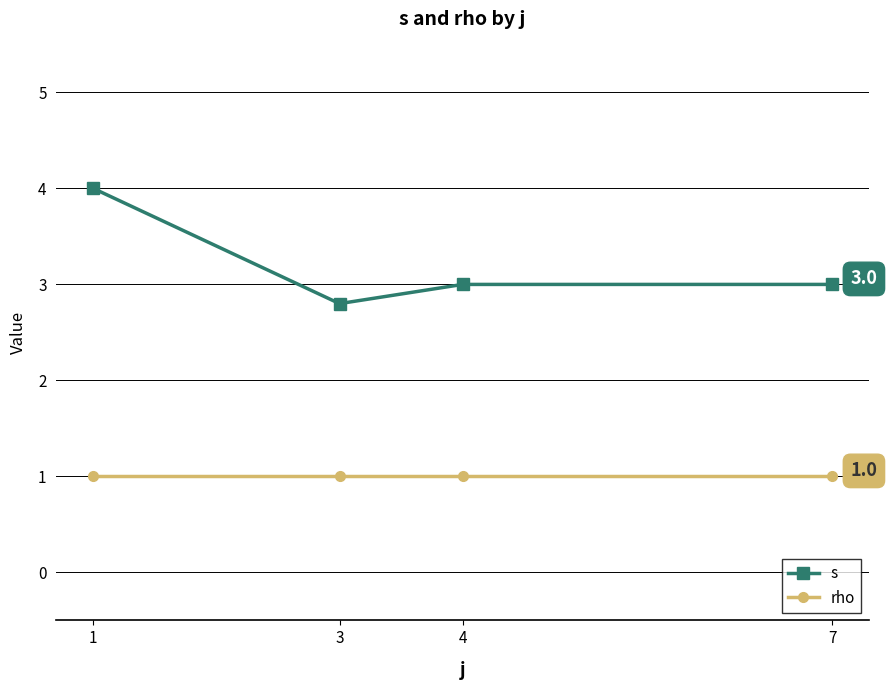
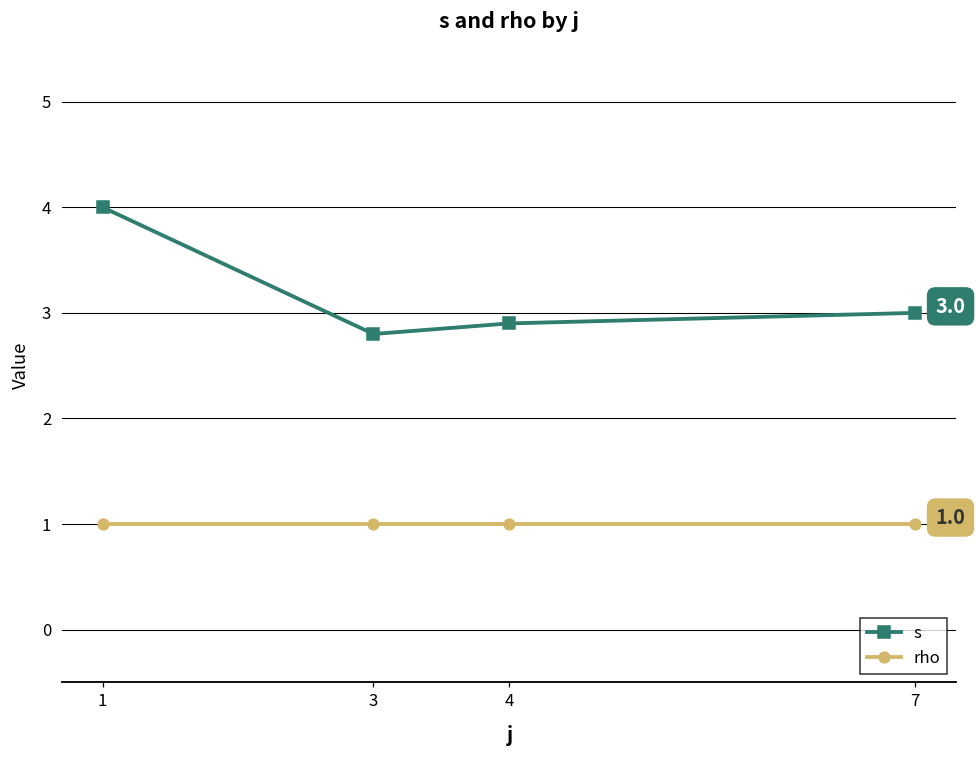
  {
    "s": {
      "1": 4.0,
      "3": 2.8,
-     "4": 3.0
+     "4": 2.9
    },
    "rho": {
      "1": 1.0,
      "3": 1.0,
      "4": 1.0
    }
  }
